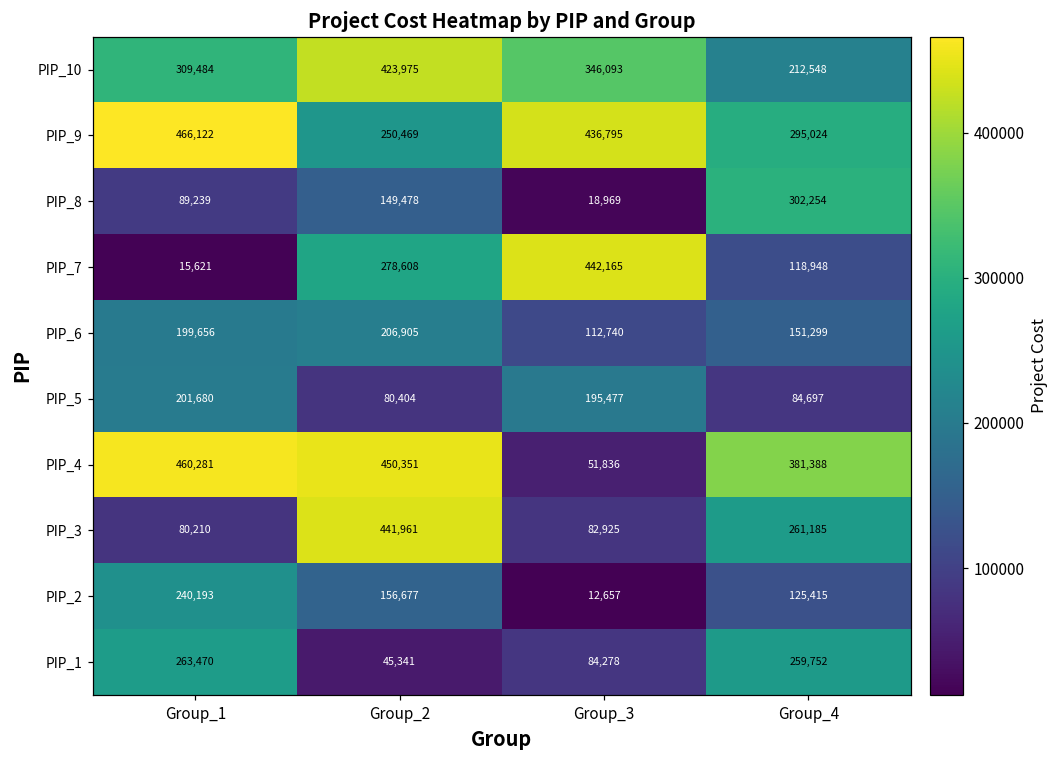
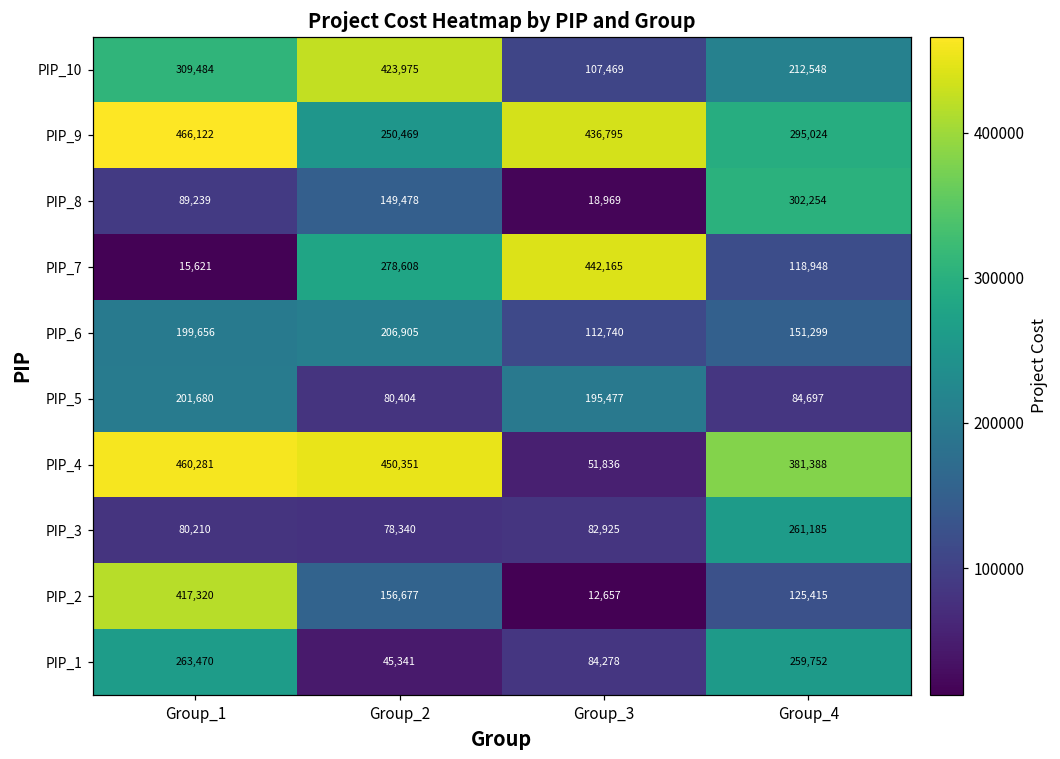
  {
    "PIP_10": {
      "Group_1": "309,484",
      "Group_2": "423,975",
-     "Group_3": "346,093",
+     "Group_3": "107,469",
      "Group_4": "212,548"
    },
    "PIP_9": {
      "Group_1": "466,122",
      "Group_2": "250,469",
      "Group_3": "436,795",
      "Group_4": "295,024"
    },
    "PIP_8": {
      "Group_1": "89,239",
      "Group_2": "149,478",
      "Group_3": "18,969",
      "Group_4": "302,254"
    },
    "PIP_7": {
      "Group_1": "15,621",
      "Group_2": "278,608",
      "Group_3": "442,165",
      "Group_4": "118,948"
    },
    "PIP_6": {
      "Group_1": "199,656",
      "Group_2": "206,905",
      "Group_3": "112,740",
      "Group_4": "151,299"
    },
    "PIP_5": {
      "Group_1": "201,680",
      "Group_2": "80,404",
      "Group_3": "195,477",
      "Group_4": "84,697"
    },
    "PIP_4": {
      "Group_1": "460,281",
      "Group_2": "450,351",
      "Group_3": "51,836",
      "Group_4": "381,388"
    },
    "PIP_3": {
      "Group_1": "80,210",
-     "Group_2": "441,961",
+     "Group_2": "78,340",
      "Group_3": "82,925",
      "Group_4": "261,185"
    },
    "PIP_2": {
-     "Group_1": "240,193",
+     "Group_1": "417,320",
      "Group_2": "156,677",
      "Group_3": "12,657",
      "Group_4": "125,415"
    },
    "PIP_1": {
      "Group_1": "263,470",
      "Group_2": "45,341",
      "Group_3": "84,278",
      "Group_4": "259,752"
    }
  }
